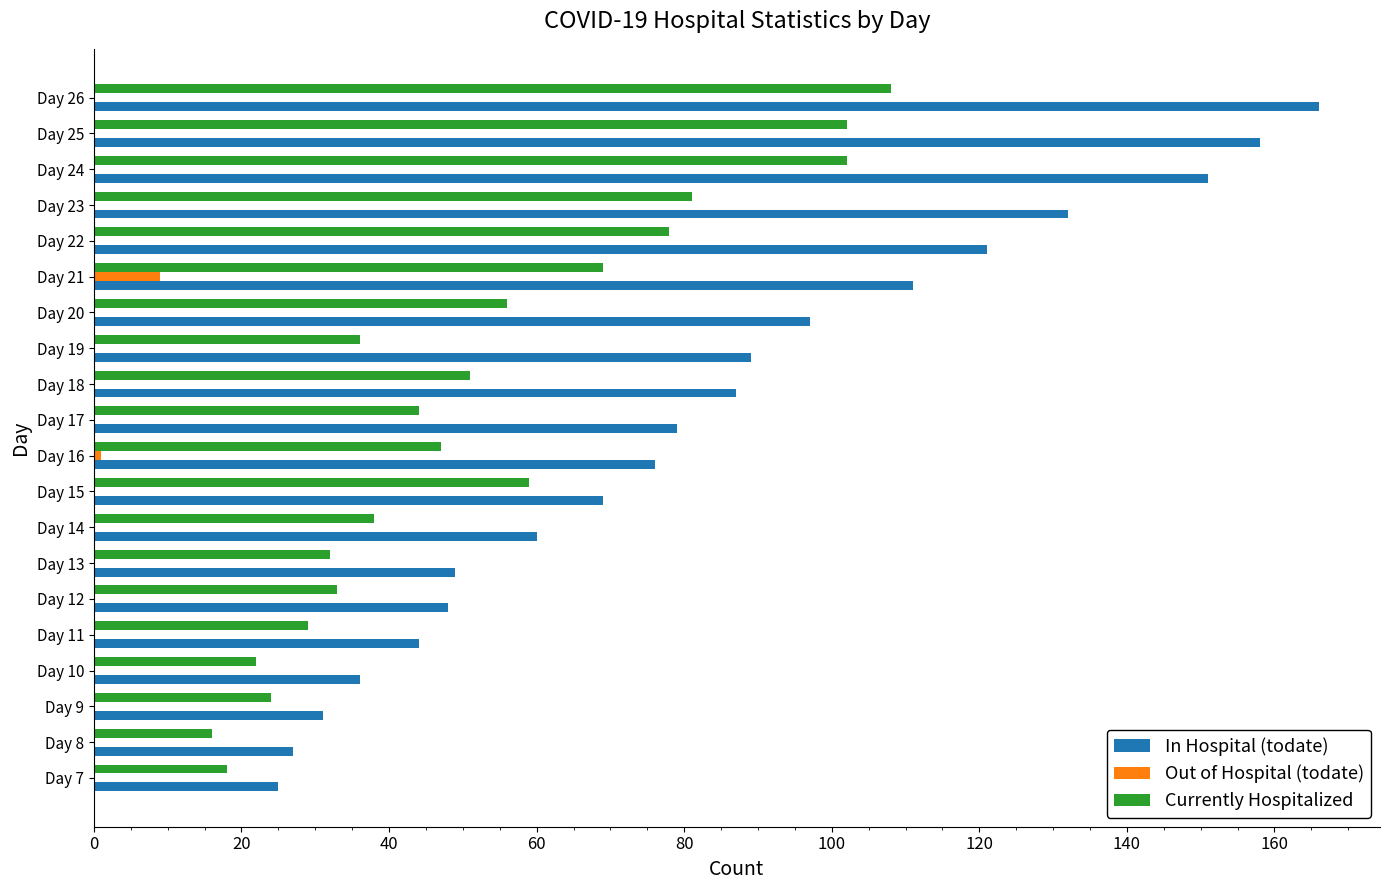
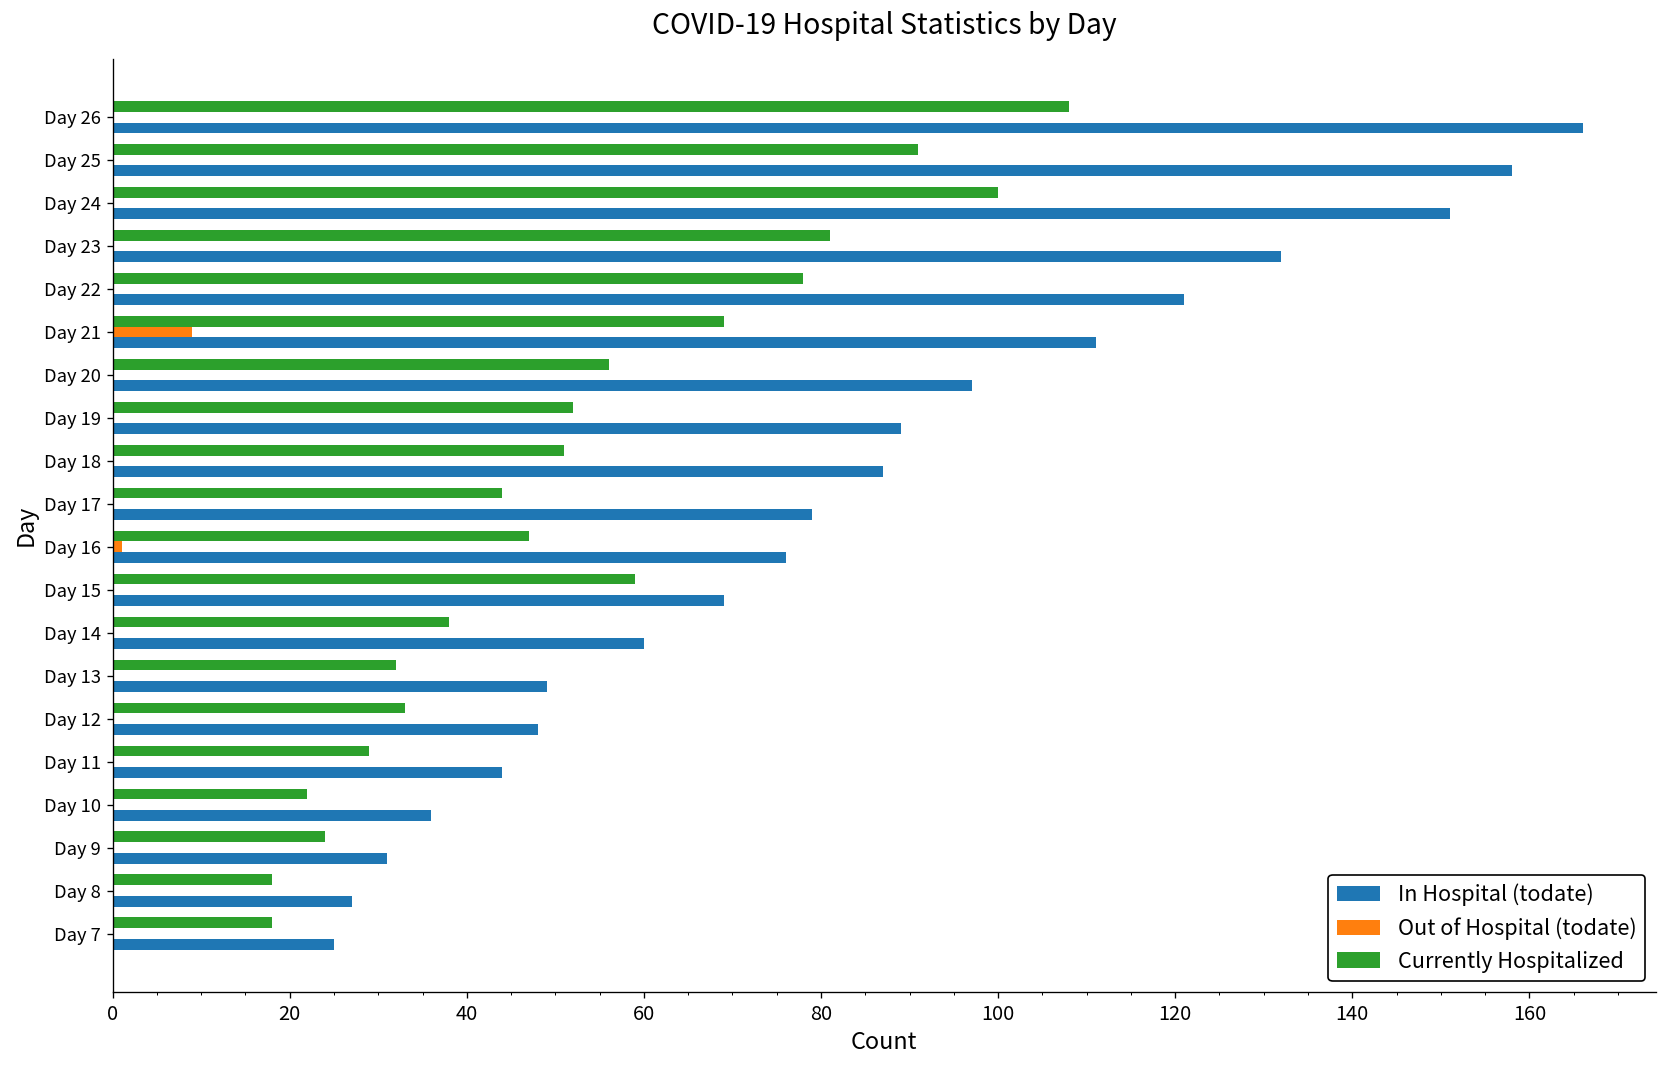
  {
    "In Hospital (todate)": {
      "Day 26": 166,
      "Day 25": 158,
      "Day 24": 151,
      "Day 23": 132,
      "Day 22": 121,
      "Day 21": 111,
      "Day 20": 97,
      "Day 19": 89,
      "Day 18": 87,
      "Day 17": 79,
      "Day 16": 76,
      "Day 15": 69,
      "Day 14": 60,
      "Day 13": 49,
      "Day 12": 48,
      "Day 11": 44,
      "Day 10": 36,
      "Day 9": 31,
      "Day 8": 27,
      "Day 7": 25
    },
    "Out of Hospital (todate)": {
      "Day 26": 0,
      "Day 25": 0,
      "Day 24": 0,
      "Day 23": 0,
      "Day 22": 0,
      "Day 21": 9,
      "Day 20": 0,
      "Day 19": 0,
      "Day 18": 0,
      "Day 17": 0,
      "Day 16": 1,
      "Day 15": 0,
      "Day 14": 0,
      "Day 13": 0,
      "Day 12": 0,
      "Day 11": 0,
      "Day 10": 0,
      "Day 9": 0,
      "Day 8": 0,
      "Day 7": 0
    },
    "Currently Hospitalized": {
      "Day 26": 108,
-     "Day 25": 102,
-     "Day 24": 102,
+     "Day 25": 91,
+     "Day 24": 100,
      "Day 23": 81,
      "Day 22": 78,
      "Day 21": 69,
      "Day 20": 56,
-     "Day 19": 36,
+     "Day 19": 52,
      "Day 18": 51,
      "Day 17": 44,
      "Day 16": 47,
      "Day 15": 59,
      "Day 14": 38,
      "Day 13": 32,
      "Day 12": 33,
      "Day 11": 29,
      "Day 10": 22,
      "Day 9": 24,
-     "Day 8": 16,
+     "Day 8": 18,
      "Day 7": 18
    }
  }
